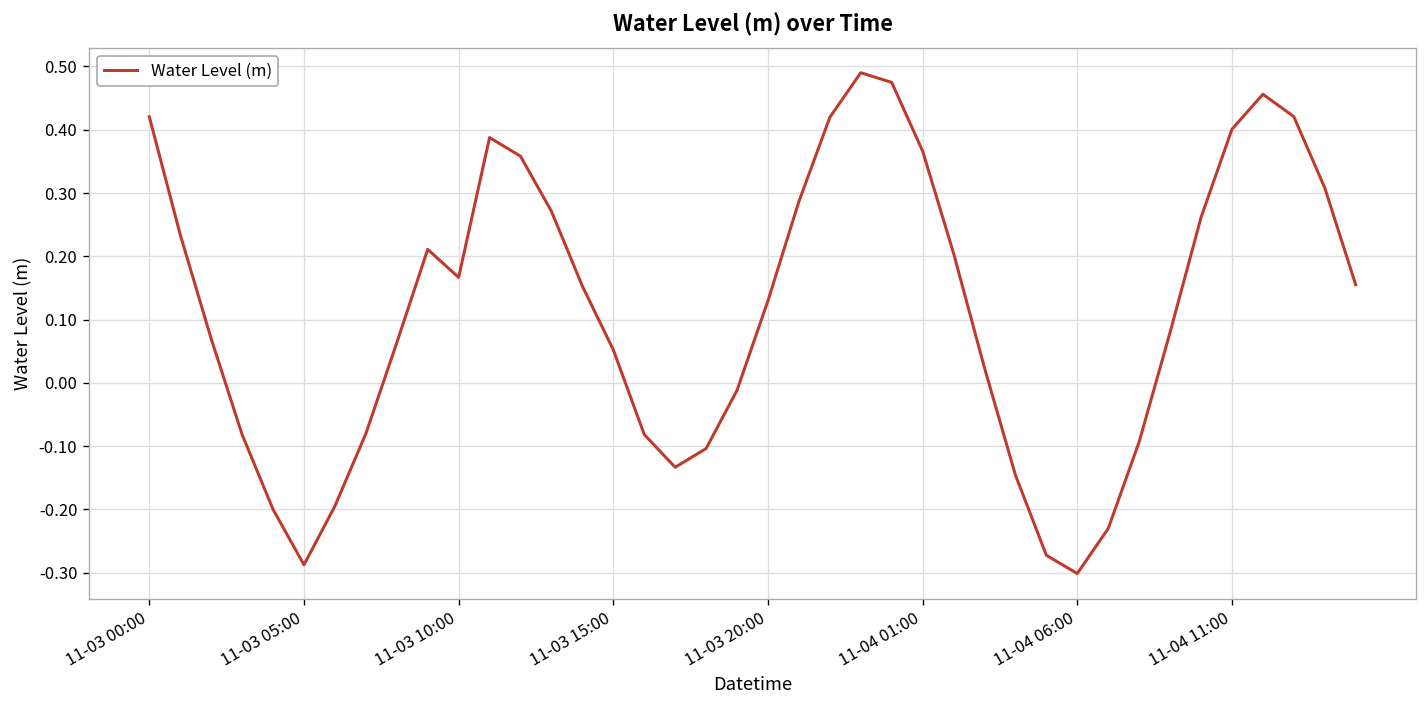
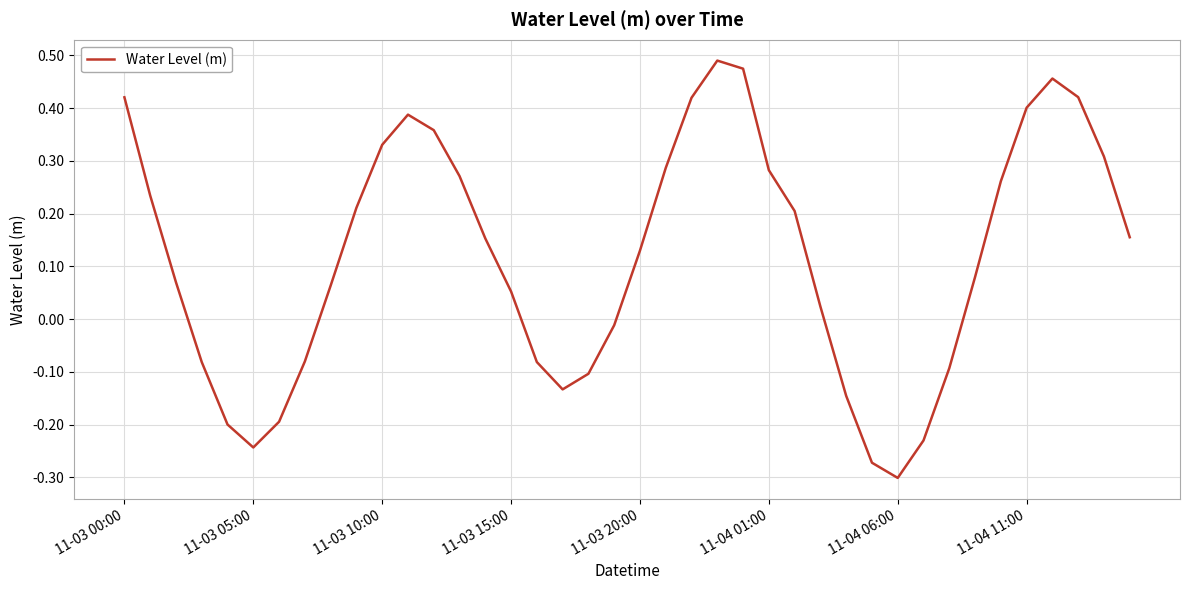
  {
    "11-03 00:00": 0.42,
-   "11-03 05:00": -0.29,
-   "11-03 10:00": 0.17,
+   "11-03 05:00": -0.24,
+   "11-03 10:00": 0.33,
    "11-03 15:00": 0.05,
    "11-03 20:00": 0.13,
-   "11-04 01:00": 0.37,
+   "11-04 01:00": 0.28,
    "11-04 06:00": -0.30,
    "11-04 11:00": 0.40
  }
